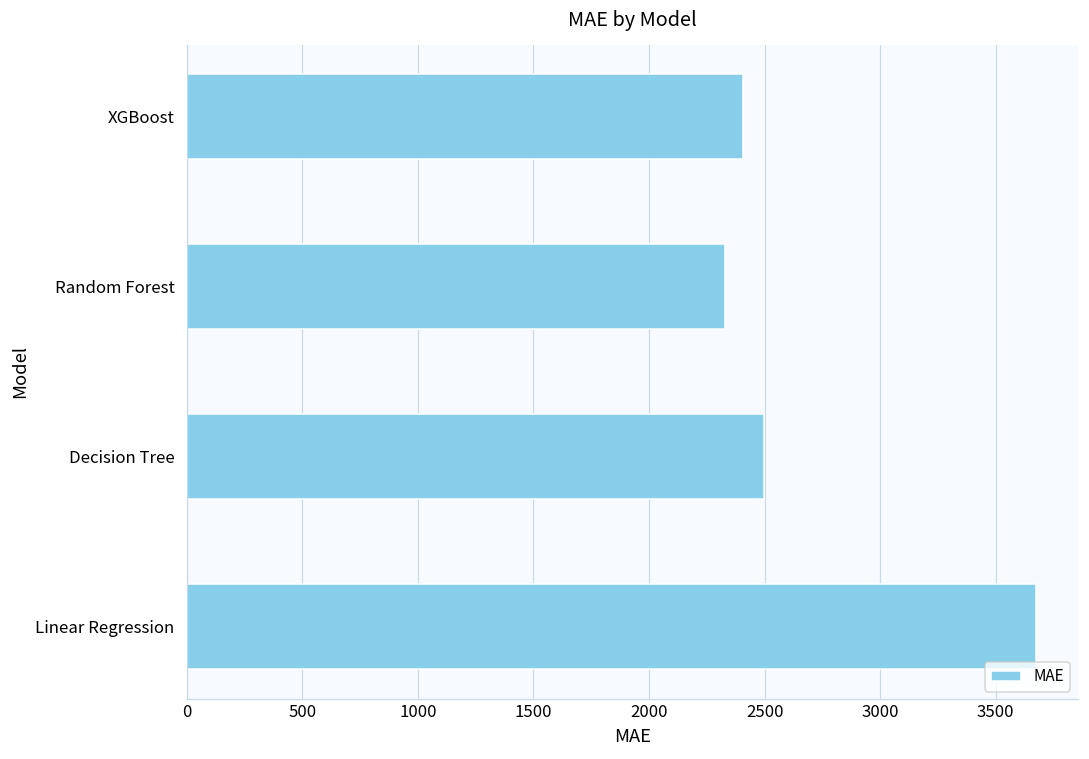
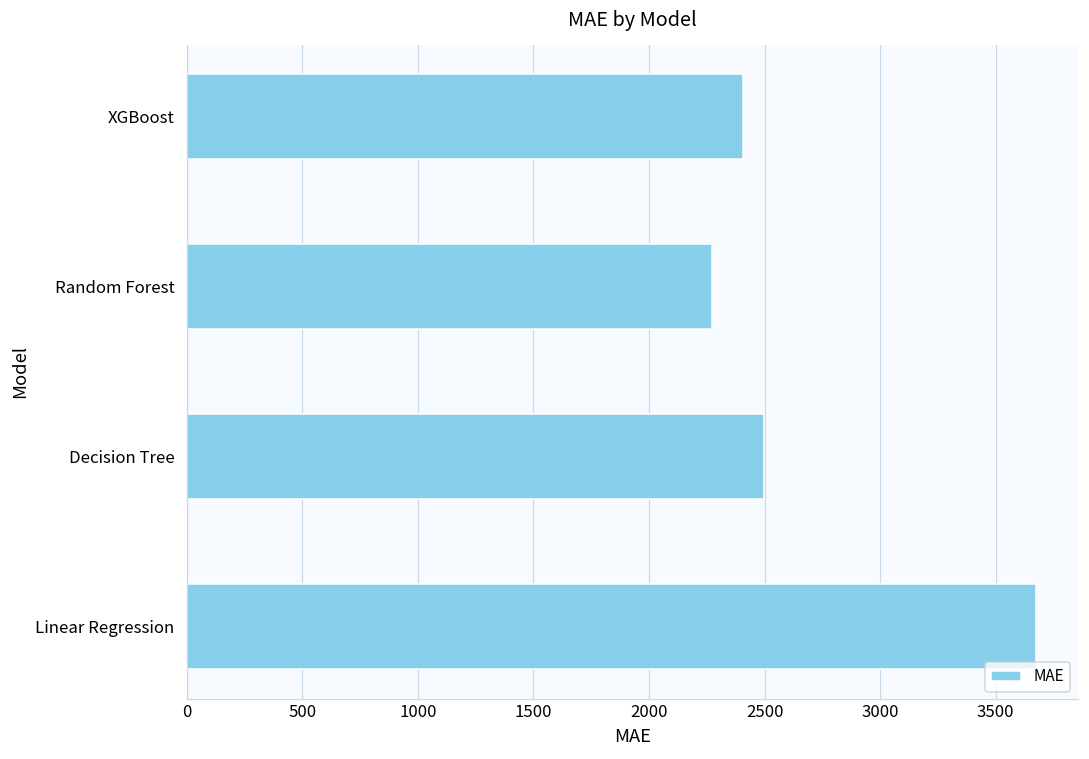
  {
    "XGBoost": 2410,
-   "Random Forest": 2330,
+   "Random Forest": 2270,
    "Decision Tree": 2500,
    "Linear Regression": 3670
  }
